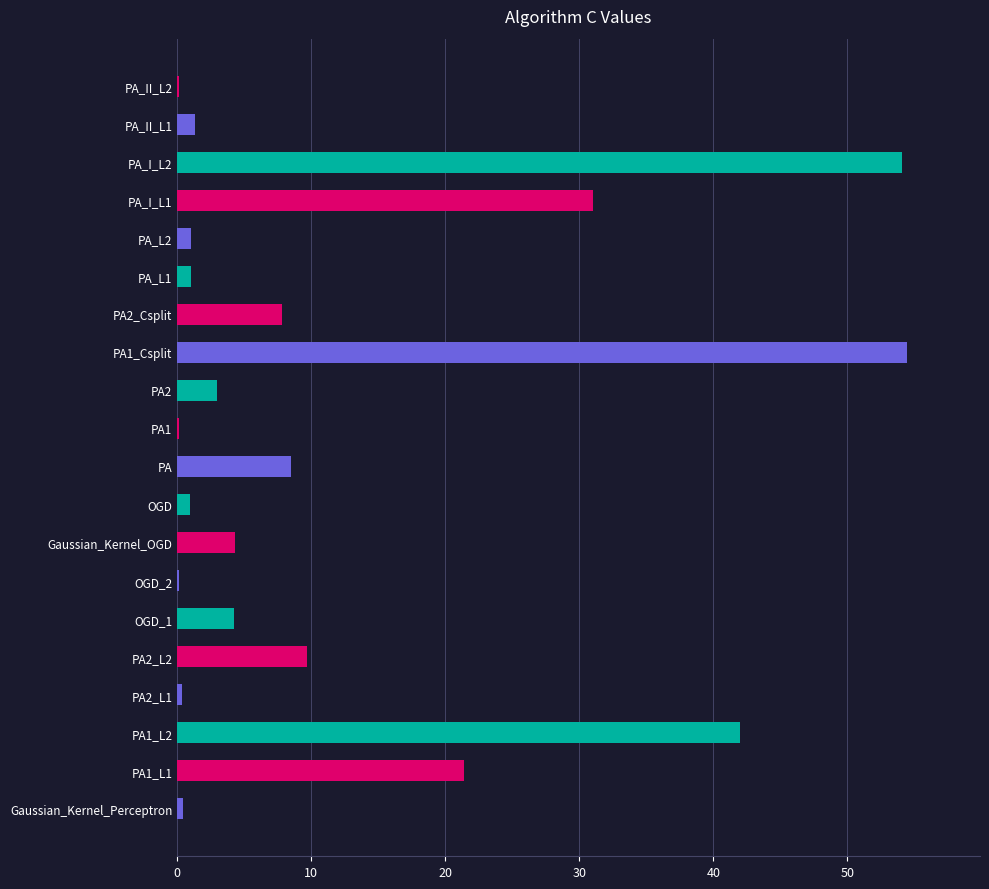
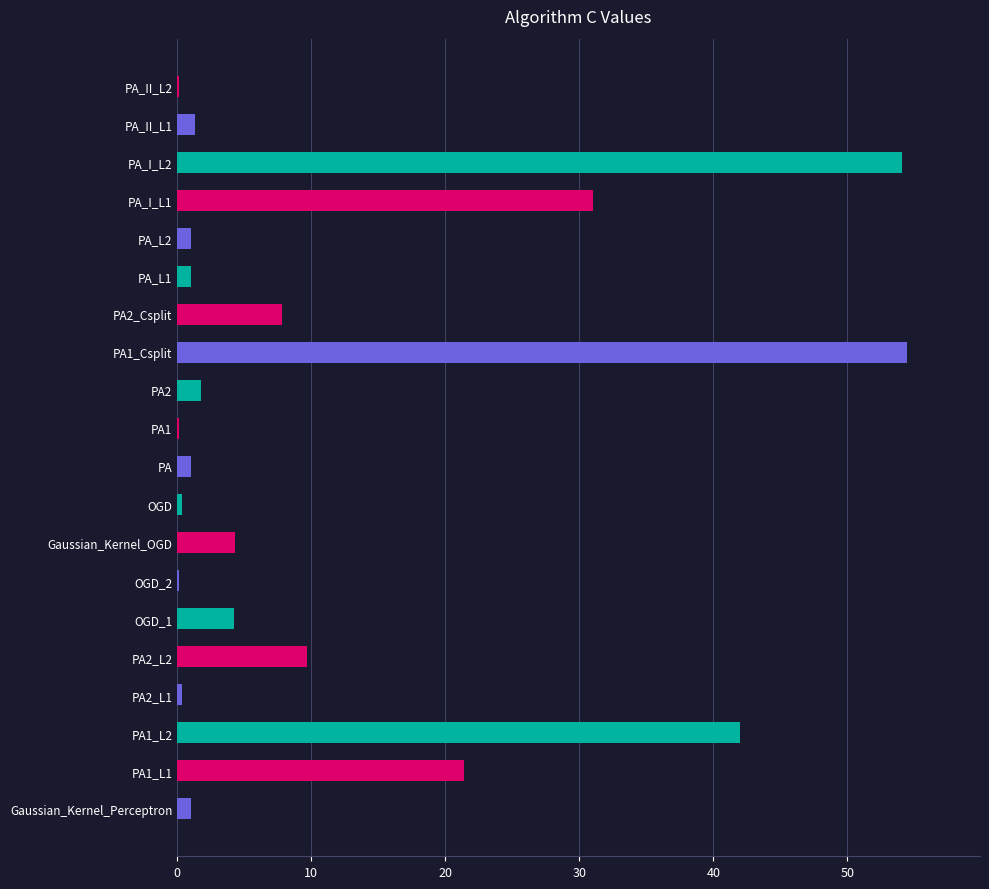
  {
    "PA_II_L1": 1.4,
    "PA_I_L2": 54.1,
    "PA_I_L1": 31.0,
    "PA_L2": 1.0,
    "PA_L1": 1.0,
    "PA2_Csplit": 7.8,
    "PA1_Csplit": 54.4,
-   "PA2": 3.0,
-   "PA": 8.5,
-   "OGD": 0.9,
+   "PA2": 1.8,
+   "PA": 1.0,
+   "OGD": 0.3,
    "Gaussian_Kernel_OGD": 4.3,
    "OGD_1": 4.2,
    "PA2_L2": 9.7,
    "PA2_L1": 0.4,
    "PA1_L2": 42.0,
    "PA1_L1": 21.4,
-   "Gaussian_Kernel_Perceptron": 0.4
+   "Gaussian_Kernel_Perceptron": 1.0
  }
